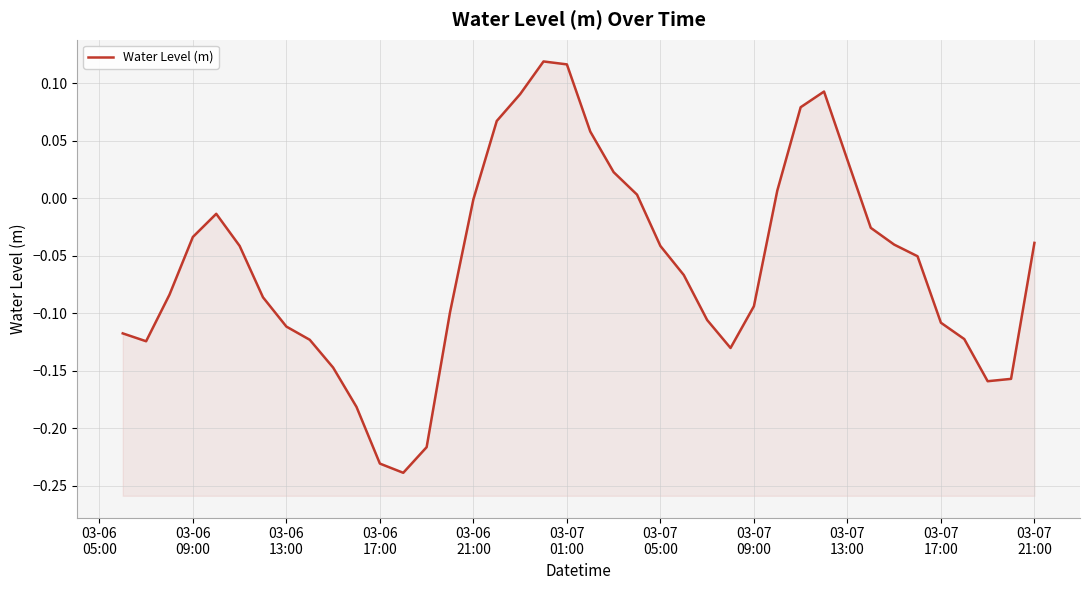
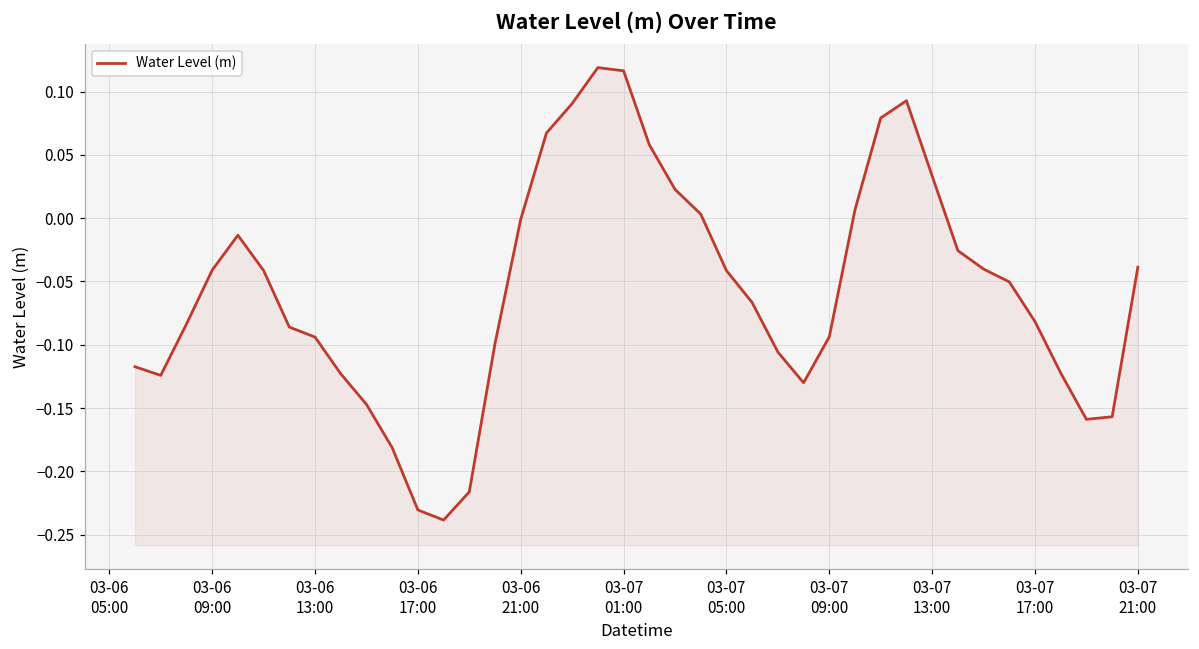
  {
-   "03-06 09:00": -0.034,
-   "03-06 13:00": -0.111,
+   "03-06 09:00": -0.041,
+   "03-06 13:00": -0.094,
    "03-06 17:00": -0.231,
    "03-06 21:00": -0.001,
    "03-07 01:00": 0.116,
    "03-07 05:00": -0.041,
    "03-07 09:00": -0.094,
    "03-07 13:00": 0.033,
-   "03-07 17:00": -0.108,
+   "03-07 17:00": -0.082,
    "03-07 21:00": -0.039
  }
